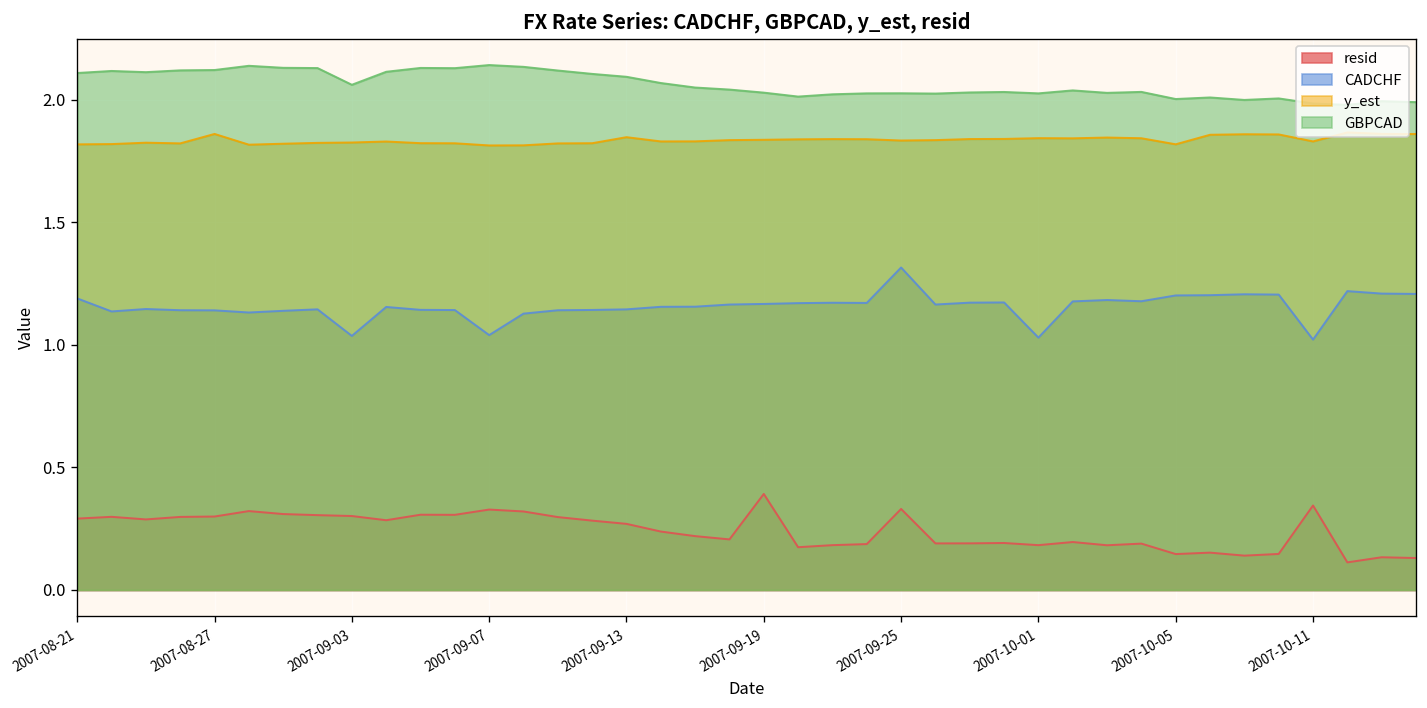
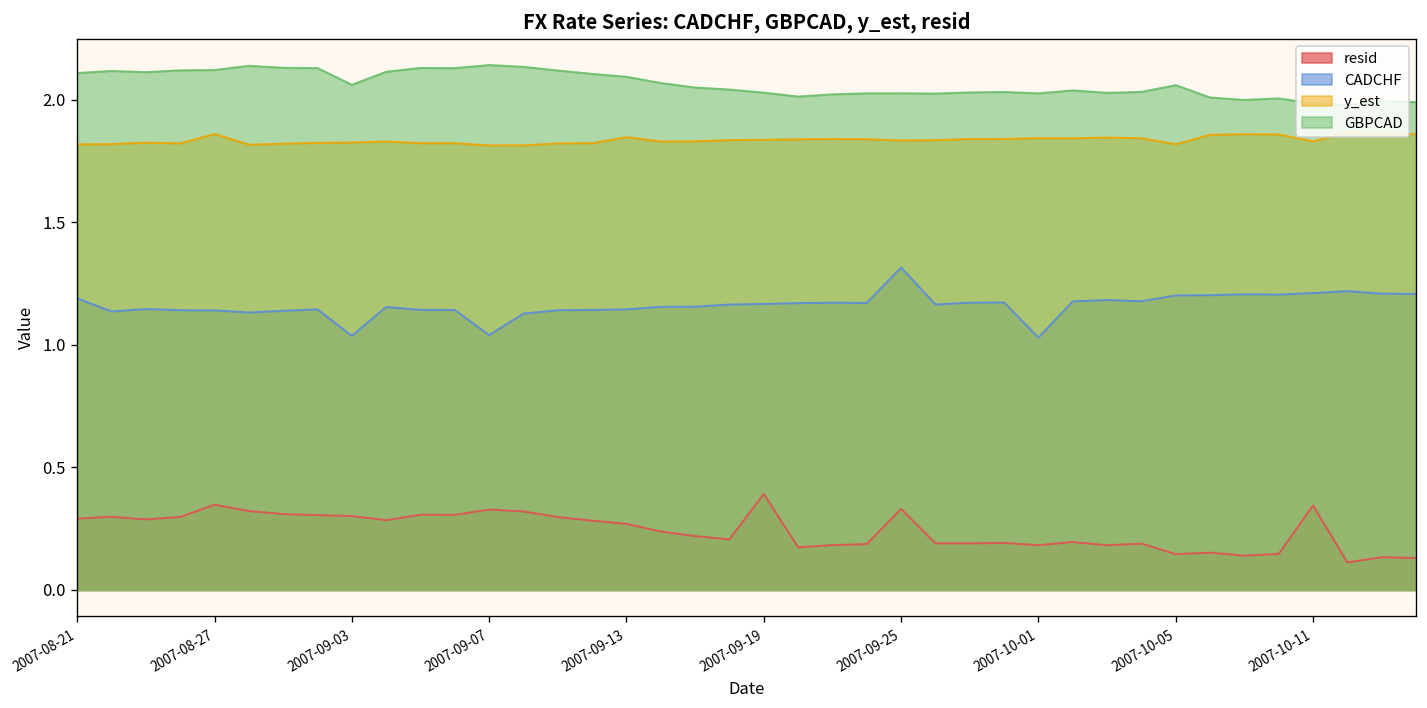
  {
    "resid": {
      "2007-08-21": 0.29,
-     "2007-08-27": 0.30,
+     "2007-08-27": 0.35,
      "2007-09-03": 0.30,
      "2007-09-07": 0.33,
      "2007-09-13": 0.27,
      "2007-09-19": 0.39,
      "2007-09-25": 0.33,
      "2007-10-01": 0.18,
      "2007-10-05": 0.15,
      "2007-10-11": 0.34
    },
    "CADCHF": {
      "2007-08-21": 1.19,
      "2007-08-27": 1.14,
      "2007-09-03": 1.04,
      "2007-09-07": 1.04,
      "2007-09-13": 1.14,
      "2007-09-19": 1.17,
      "2007-09-25": 1.32,
      "2007-10-01": 1.03,
      "2007-10-05": 1.20,
-     "2007-10-11": 1.02
+     "2007-10-11": 1.21
    },
    "y_est": {
      "2007-08-21": 1.82,
      "2007-08-27": 1.86,
      "2007-09-03": 1.82,
      "2007-09-07": 1.81,
      "2007-09-13": 1.85,
      "2007-09-19": 1.84,
      "2007-09-25": 1.83,
      "2007-10-01": 1.84,
      "2007-10-05": 1.82
    },
    "GBPCAD": {
      "2007-08-21": 2.11,
      "2007-08-27": 2.12,
      "2007-09-03": 2.06,
      "2007-09-07": 2.14,
      "2007-09-13": 2.09,
      "2007-09-19": 2.03,
      "2007-09-25": 2.03,
      "2007-10-01": 2.03,
-     "2007-10-05": 2.00
+     "2007-10-05": 2.06
    }
  }
